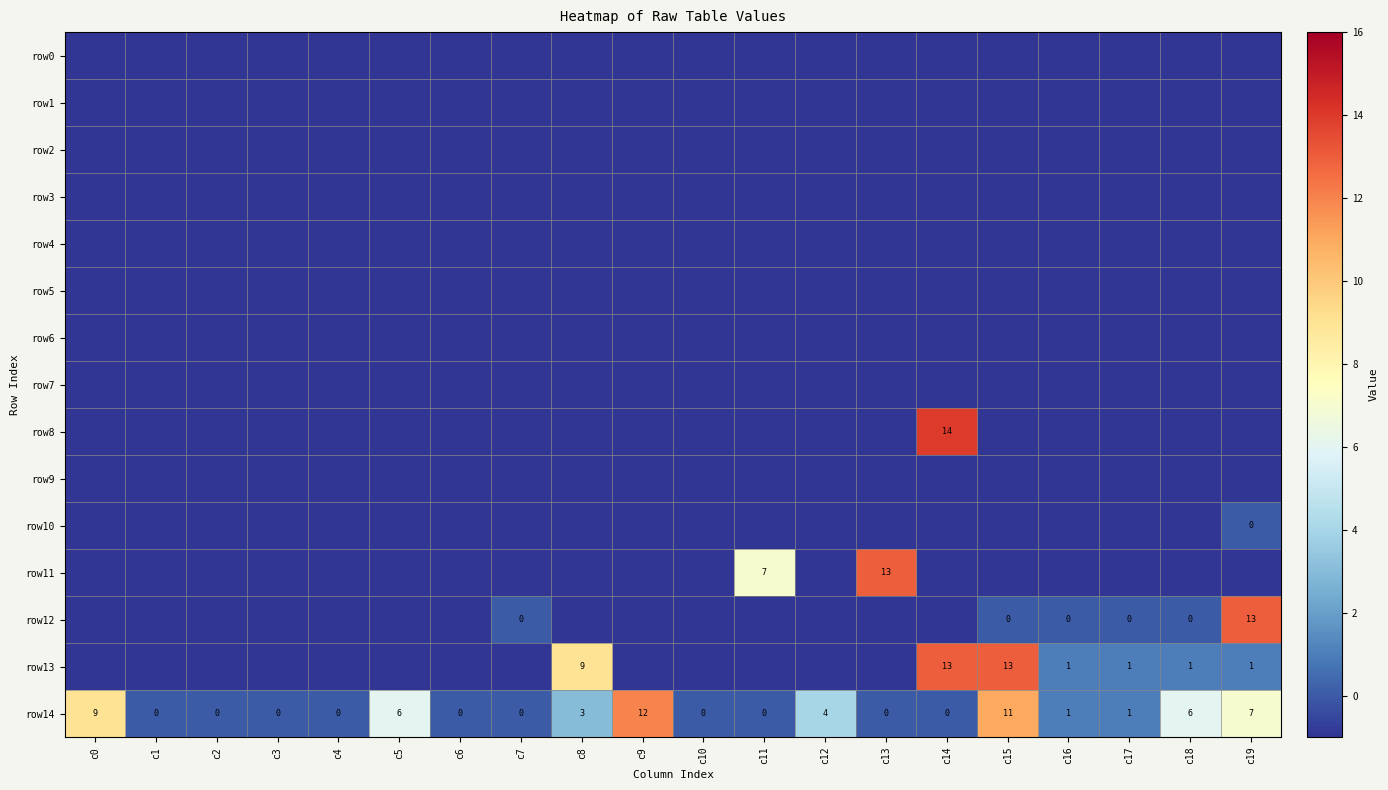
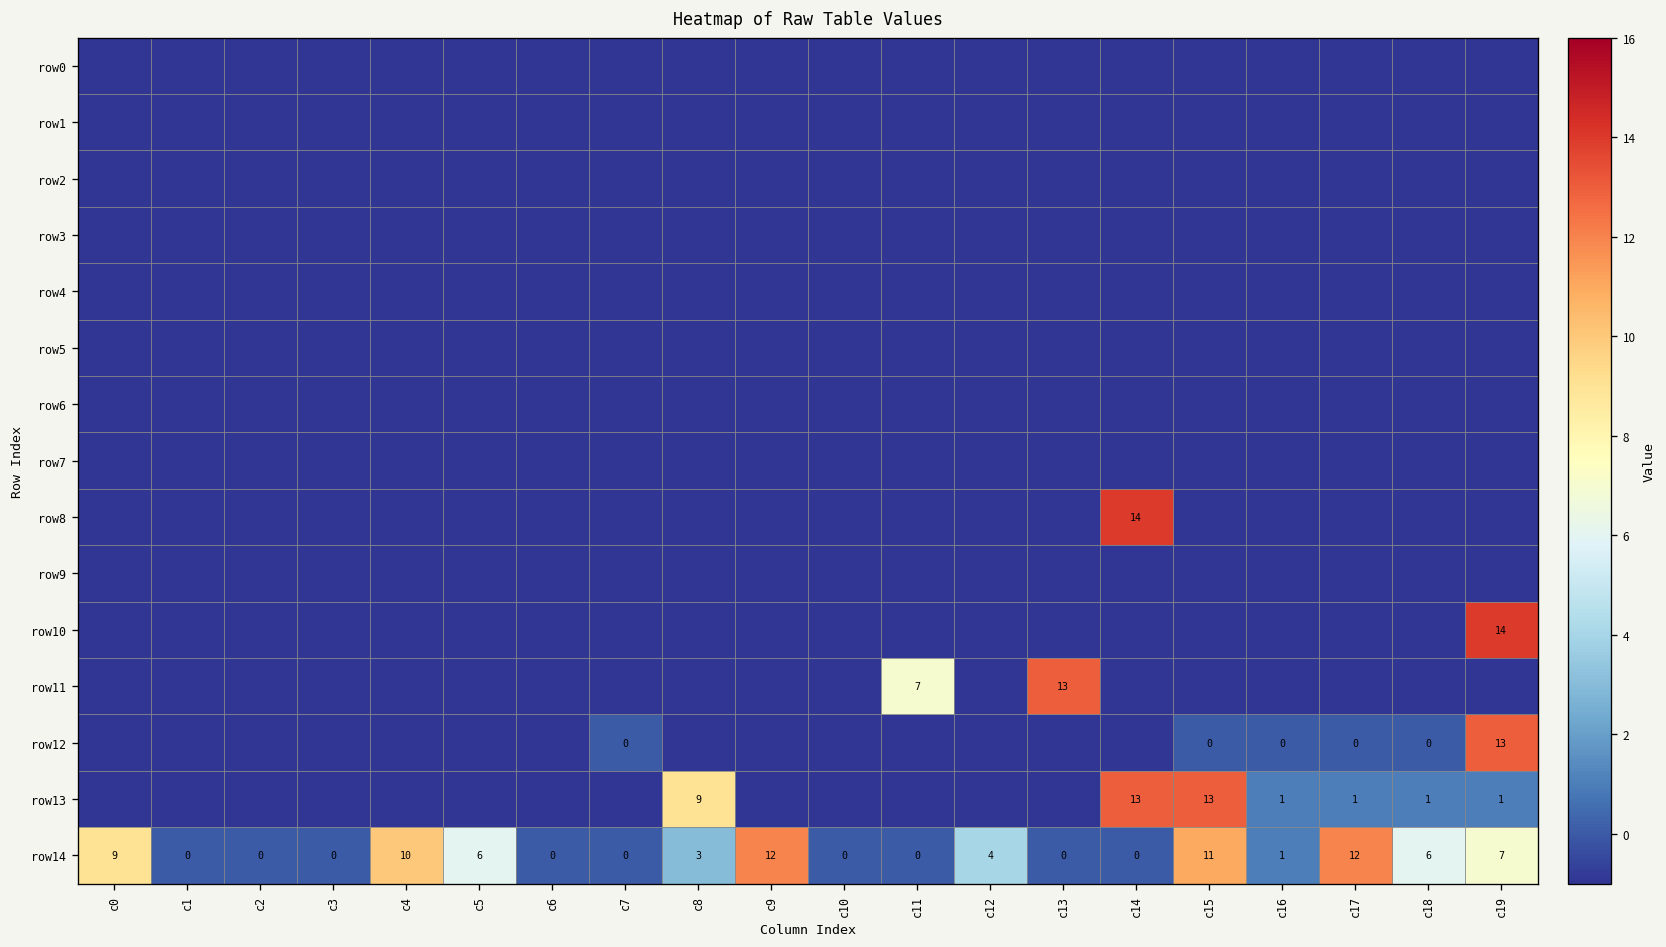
  {
    "row8": {
      "c14": 14
    },
    "row10": {
-     "c19": 0
+     "c19": 14
    },
    "row11": {
      "c11": 7,
      "c13": 13
    },
    "row12": {
      "c7": 0,
      "c15": 0,
      "c16": 0,
      "c17": 0,
      "c18": 0,
      "c19": 13
    },
    "row13": {
      "c8": 9,
      "c14": 13,
      "c15": 13,
      "c16": 1,
      "c17": 1,
      "c18": 1,
      "c19": 1
    },
    "row14": {
      "c0": 9,
      "c1": 0,
      "c2": 0,
      "c3": 0,
-     "c4": 0,
+     "c4": 10,
      "c5": 6,
      "c6": 0,
      "c7": 0,
      "c8": 3,
      "c9": 12,
      "c10": 0,
      "c11": 0,
      "c12": 4,
      "c13": 0,
      "c14": 0,
      "c15": 11,
      "c16": 1,
-     "c17": 1,
+     "c17": 12,
      "c18": 6,
      "c19": 7
    }
  }
